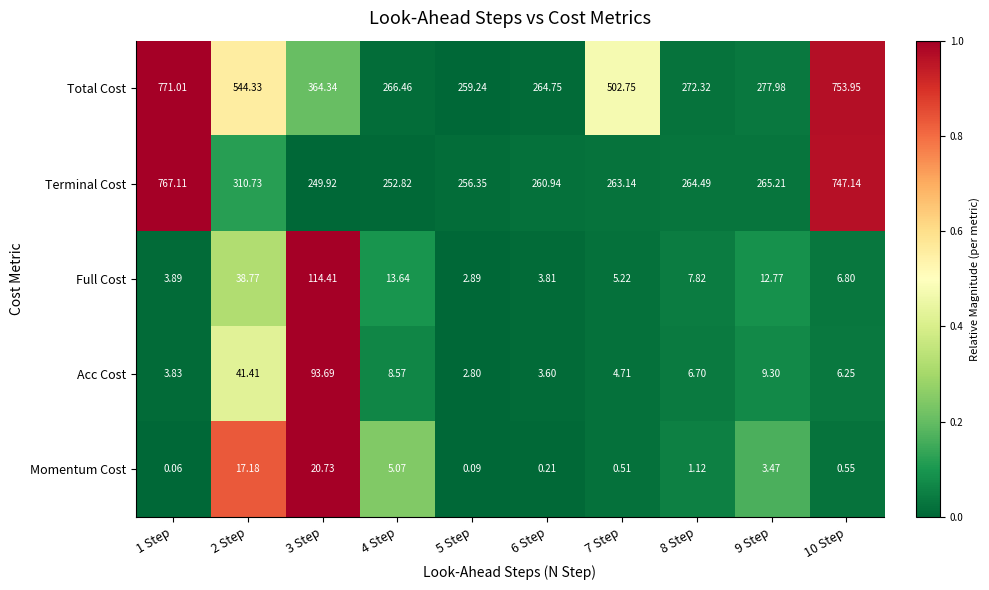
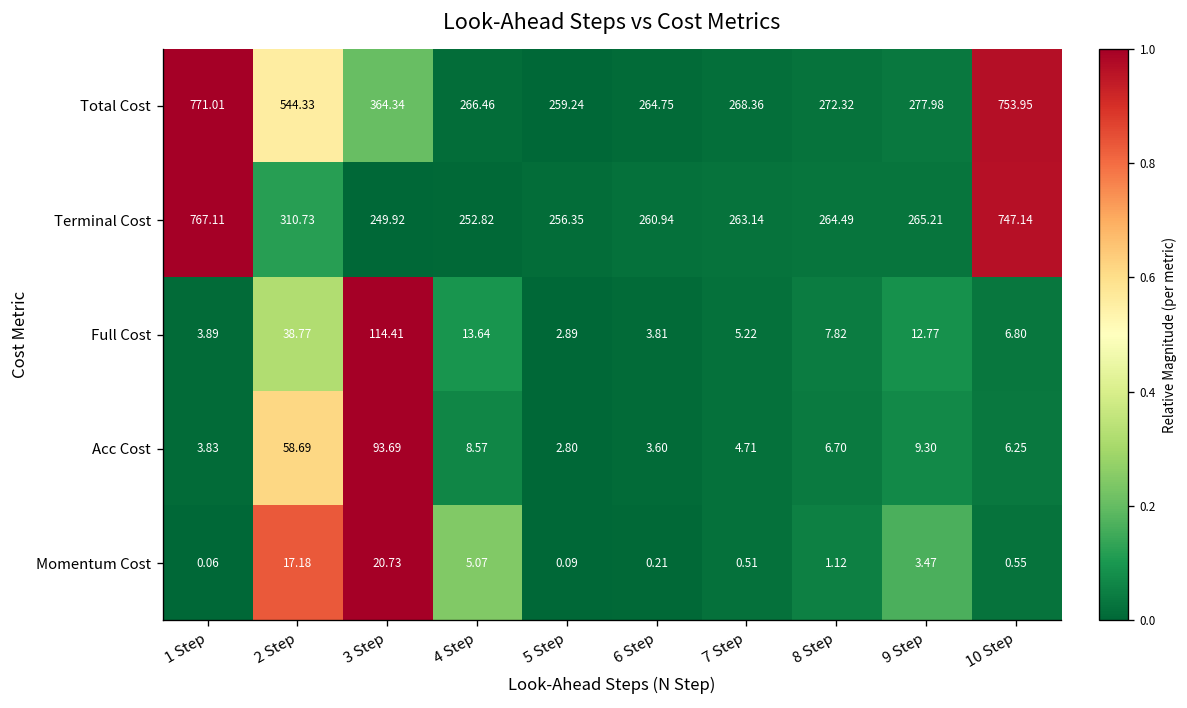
  {
    "Total Cost": {
      "1 Step": 771.01,
      "2 Step": 544.33,
      "3 Step": 364.34,
      "4 Step": 266.46,
      "5 Step": 259.24,
      "6 Step": 264.75,
-     "7 Step": 502.75,
+     "7 Step": 268.36,
      "8 Step": 272.32,
      "9 Step": 277.98,
      "10 Step": 753.95
    },
    "Terminal Cost": {
      "1 Step": 767.11,
      "2 Step": 310.73,
      "3 Step": 249.92,
      "4 Step": 252.82,
      "5 Step": 256.35,
      "6 Step": 260.94,
      "7 Step": 263.14,
      "8 Step": 264.49,
      "9 Step": 265.21,
      "10 Step": 747.14
    },
    "Full Cost": {
      "1 Step": 3.89,
      "2 Step": 38.77,
      "3 Step": 114.41,
      "4 Step": 13.64,
      "5 Step": 2.89,
      "6 Step": 3.81,
      "7 Step": 5.22,
      "8 Step": 7.82,
      "9 Step": 12.77,
      "10 Step": 6.80
    },
    "Acc Cost": {
      "1 Step": 3.83,
-     "2 Step": 41.41,
+     "2 Step": 58.69,
      "3 Step": 93.69,
      "4 Step": 8.57,
      "5 Step": 2.80,
      "6 Step": 3.60,
      "7 Step": 4.71,
      "8 Step": 6.70,
      "9 Step": 9.30,
      "10 Step": 6.25
    },
    "Momentum Cost": {
      "1 Step": 0.06,
      "2 Step": 17.18,
      "3 Step": 20.73,
      "4 Step": 5.07,
      "5 Step": 0.09,
      "6 Step": 0.21,
      "7 Step": 0.51,
      "8 Step": 1.12,
      "9 Step": 3.47,
      "10 Step": 0.55
    }
  }
